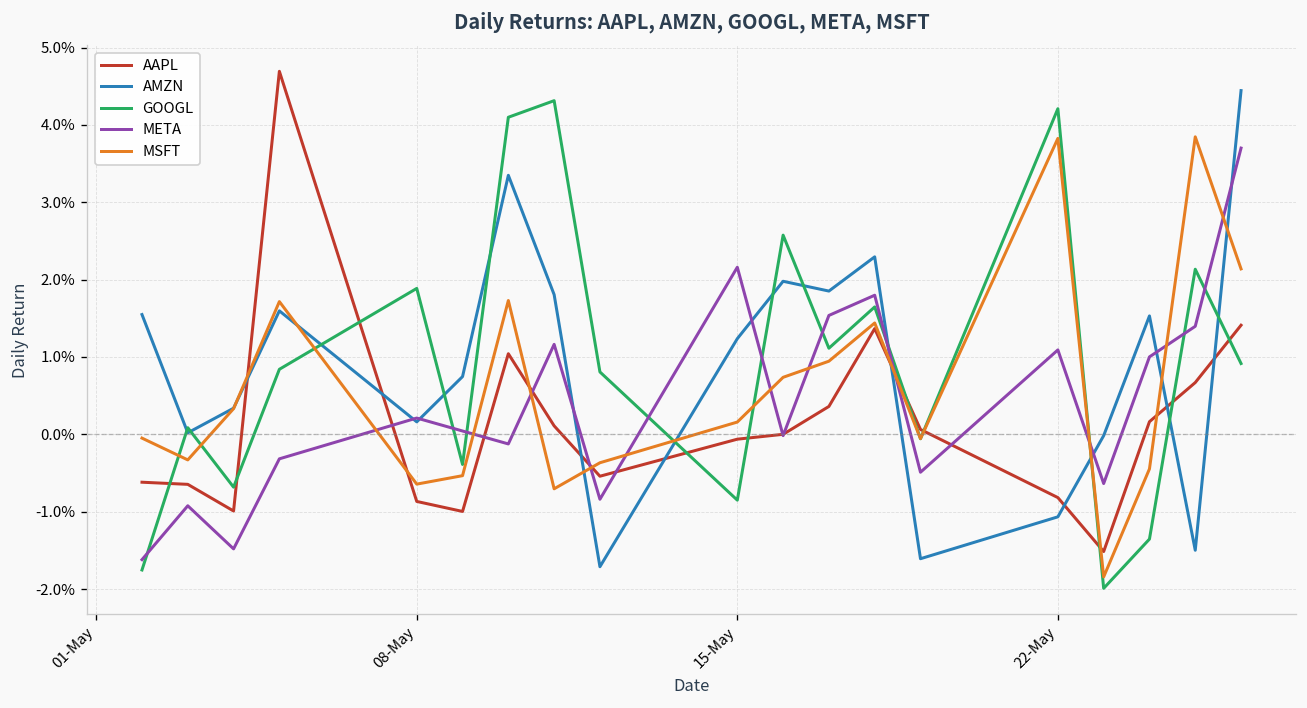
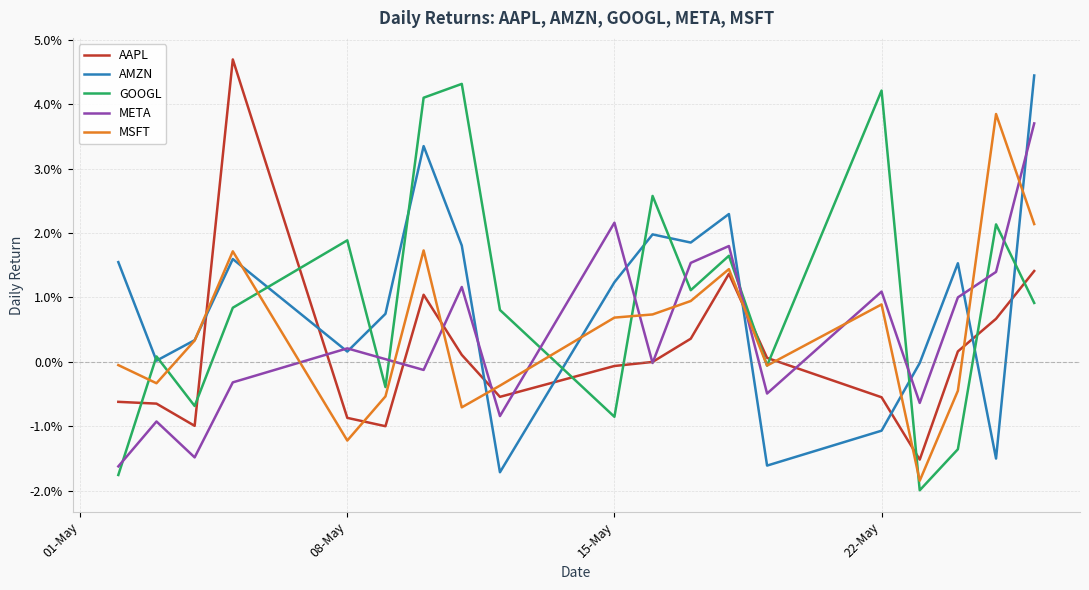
  {
    "AAPL": {
      "08-May": "-0.9%",
      "15-May": "-0.1%",
-     "22-May": "-0.8%"
+     "22-May": "-0.5%"
    },
    "AMZN": {
      "08-May": "0.2%",
      "15-May": "1.2%",
      "22-May": "-1.1%"
    },
    "GOOGL": {
      "08-May": "1.9%",
      "15-May": "-0.9%",
      "22-May": "4.2%"
    },
    "META": {
      "08-May": "0.2%",
      "15-May": "2.2%",
      "22-May": "1.1%"
    },
    "MSFT": {
-     "08-May": "-0.6%",
-     "15-May": "0.2%",
-     "22-May": "3.8%"
+     "08-May": "-1.2%",
+     "15-May": "0.7%",
+     "22-May": "0.9%"
    }
  }
